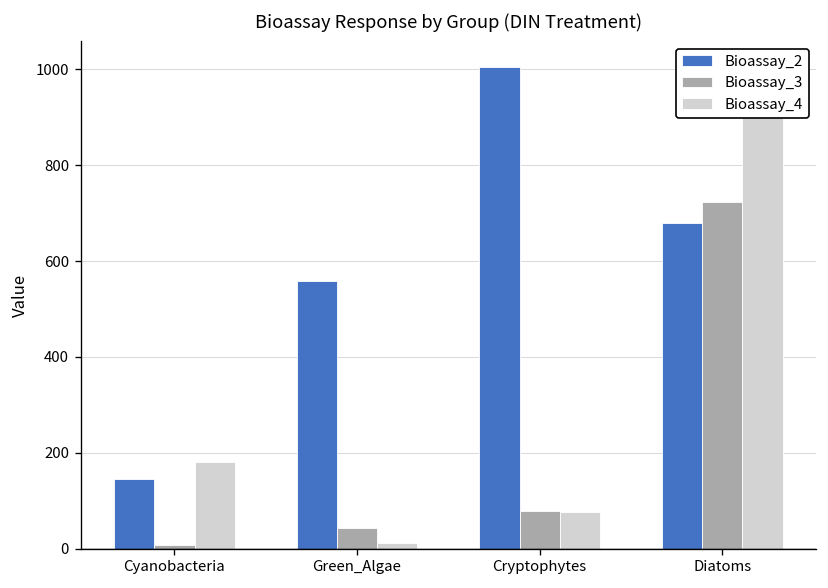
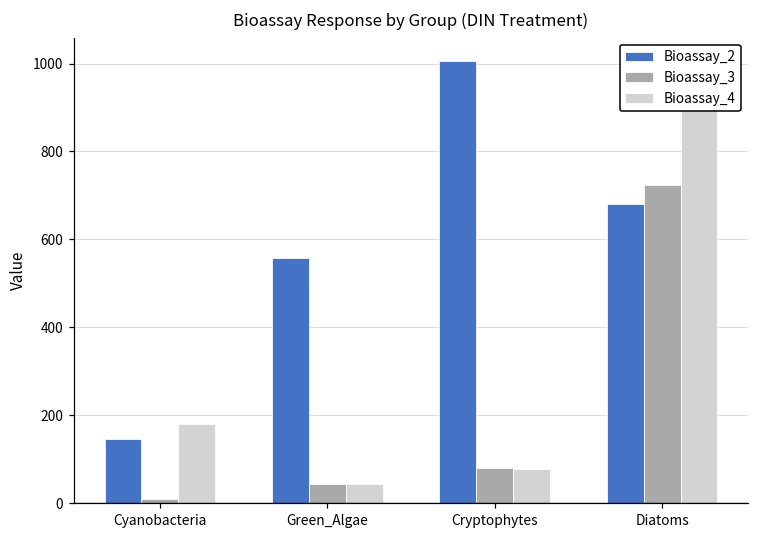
  {
    "Bioassay_2": {
      "Cyanobacteria": 150,
      "Green_Algae": 560,
      "Cryptophytes": 1010,
      "Diatoms": 680
    },
    "Bioassay_3": {
      "Cyanobacteria": 10,
      "Green_Algae": 40,
      "Cryptophytes": 80,
      "Diatoms": 720
    },
    "Bioassay_4": {
      "Cyanobacteria": 180,
-     "Green_Algae": 10,
+     "Green_Algae": 40,
      "Cryptophytes": 80
    }
  }
